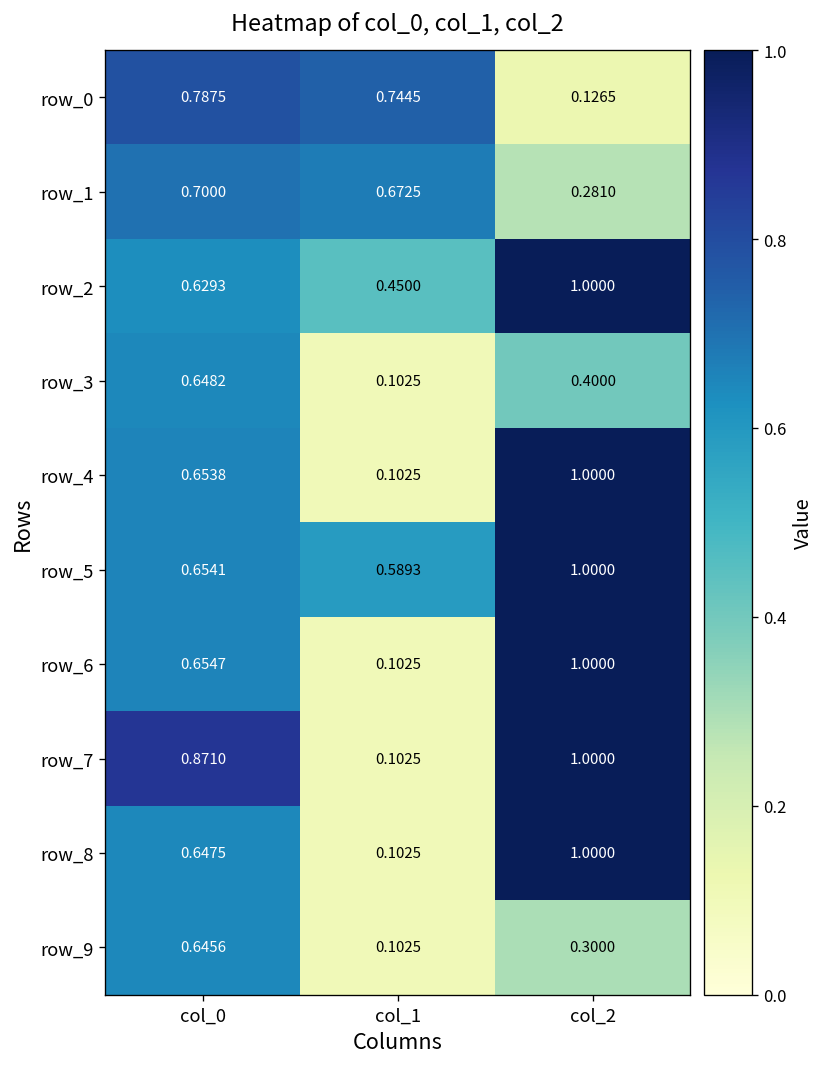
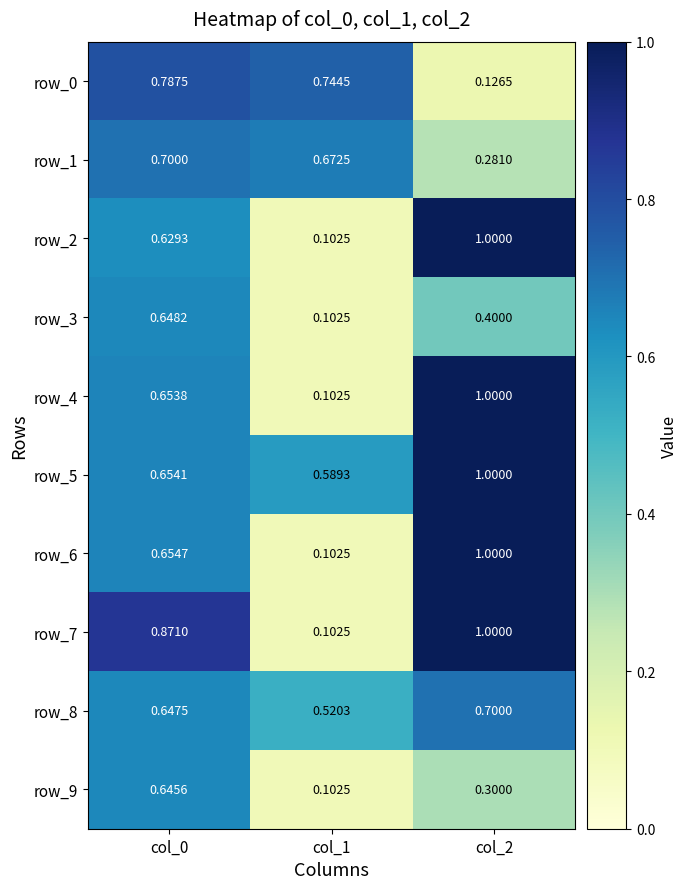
  {
    "row_0": {
      "col_0": 0.7875,
      "col_1": 0.7445,
      "col_2": 0.1265
    },
    "row_1": {
      "col_0": 0.7000,
      "col_1": 0.6725,
      "col_2": 0.2810
    },
    "row_2": {
      "col_0": 0.6293,
-     "col_1": 0.4500,
+     "col_1": 0.1025,
      "col_2": 1.0000
    },
    "row_3": {
      "col_0": 0.6482,
      "col_1": 0.1025,
      "col_2": 0.4000
    },
    "row_4": {
      "col_0": 0.6538,
      "col_1": 0.1025,
      "col_2": 1.0000
    },
    "row_5": {
      "col_0": 0.6541,
      "col_1": 0.5893,
      "col_2": 1.0000
    },
    "row_6": {
      "col_0": 0.6547,
      "col_1": 0.1025,
      "col_2": 1.0000
    },
    "row_7": {
      "col_0": 0.8710,
      "col_1": 0.1025,
      "col_2": 1.0000
    },
    "row_8": {
      "col_0": 0.6475,
-     "col_1": 0.1025,
-     "col_2": 1.0000
+     "col_1": 0.5203,
+     "col_2": 0.7000
    },
    "row_9": {
      "col_0": 0.6456,
      "col_1": 0.1025,
      "col_2": 0.3000
    }
  }
